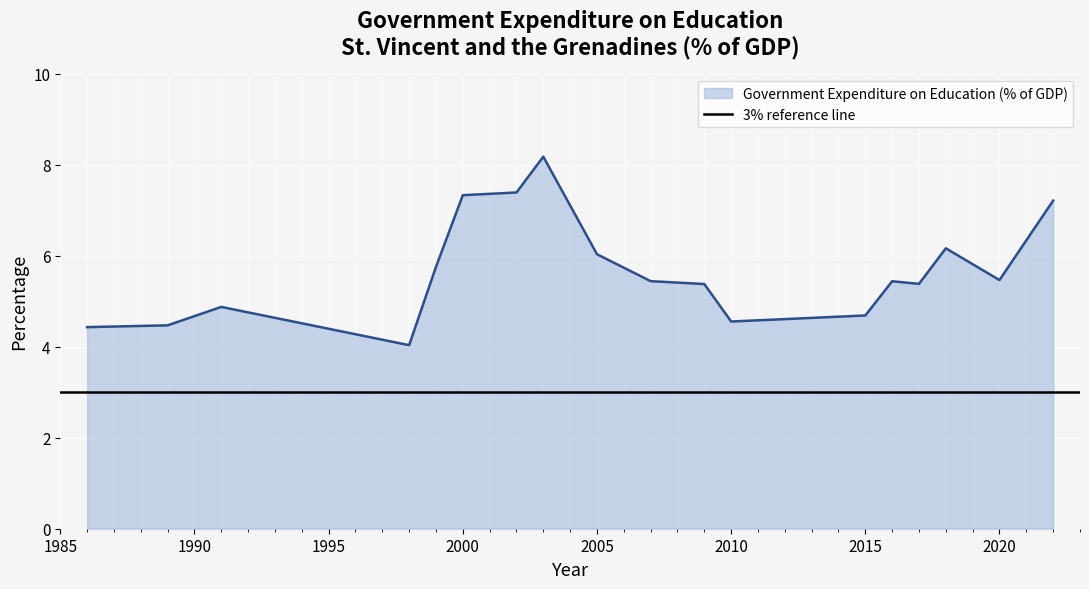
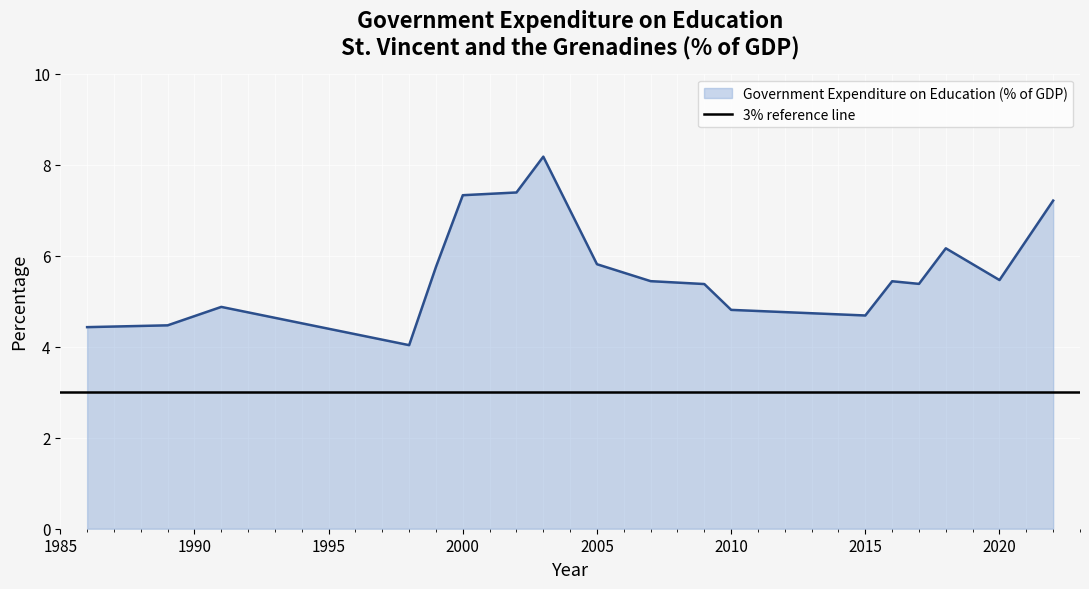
  {
    "2000": 7.3,
-   "2005": 6.0,
-   "2010": 4.6,
+   "2005": 5.8,
+   "2010": 4.8,
    "2015": 4.7,
    "2020": 5.5
  }
